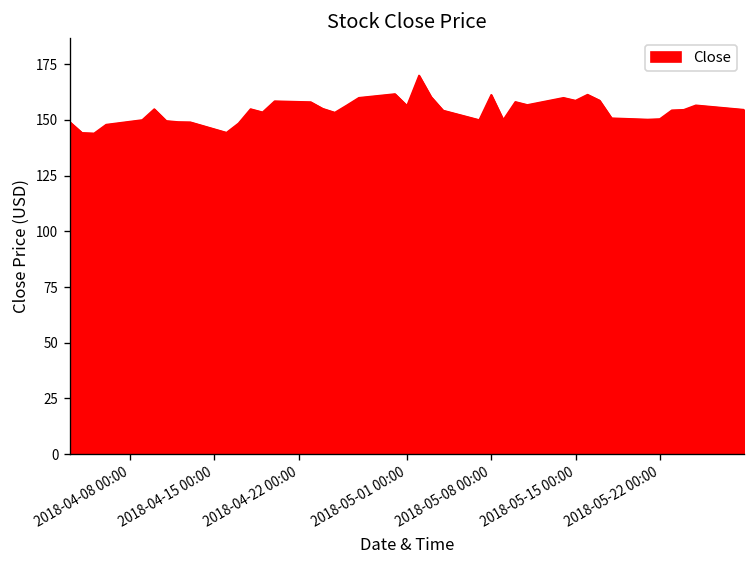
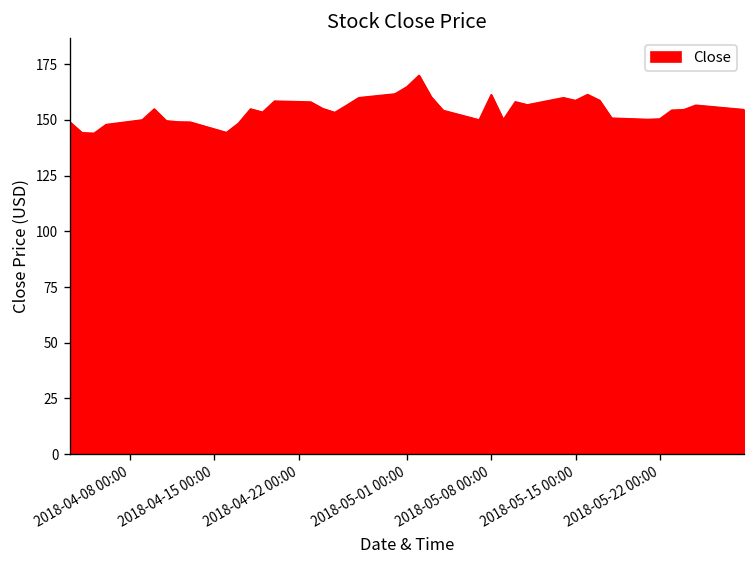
  {
-   "2018-05-01 00:00": 156,
+   "2018-05-01 00:00": 165,
    "2018-05-08 00:00": 161,
    "2018-05-15 00:00": 159,
    "2018-05-22 00:00": 150
  }
